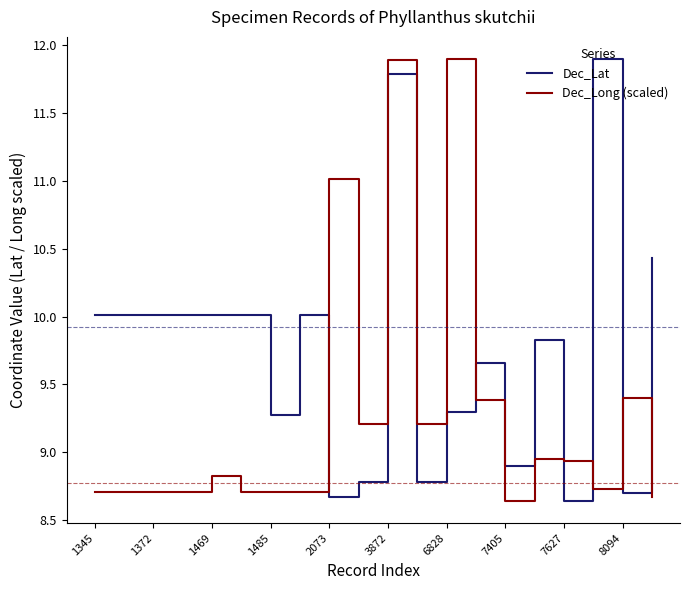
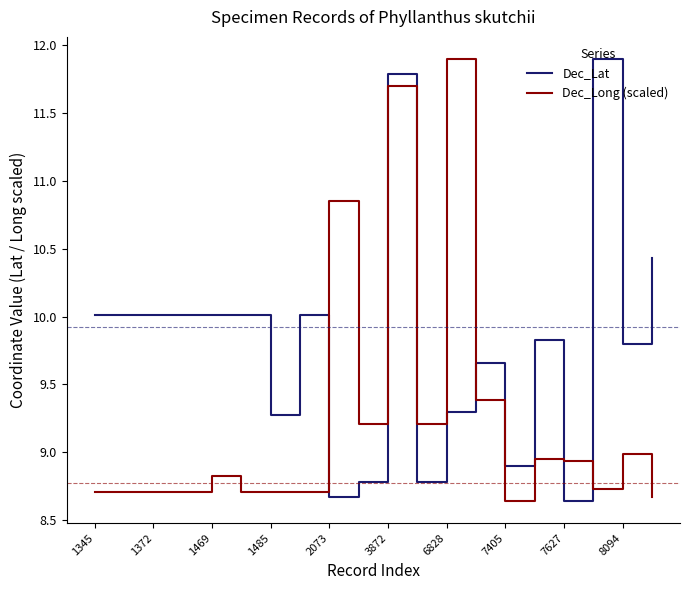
  {
    "Dec_Lat": {
      "1345": 10.0,
      "1372": 10.0,
      "1469": 10.0,
      "1485": 9.27,
      "2073": 8.67,
      "3872": 11.8,
      "6828": 9.3,
      "7405": 8.9,
      "7627": 8.64,
-     "8094": 8.7
+     "8094": 9.8
    },
    "Dec_Long (scaled)": {
      "1345": 8.70,
      "1372": 8.70,
      "1469": 8.82,
      "1485": 8.70,
-     "2073": 11.02,
-     "3872": 11.89,
+     "2073": 10.85,
+     "3872": 11.70,
      "6828": 11.90,
      "7405": 8.64,
      "7627": 8.94,
-     "8094": 9.40
+     "8094": 8.98
    }
  }
